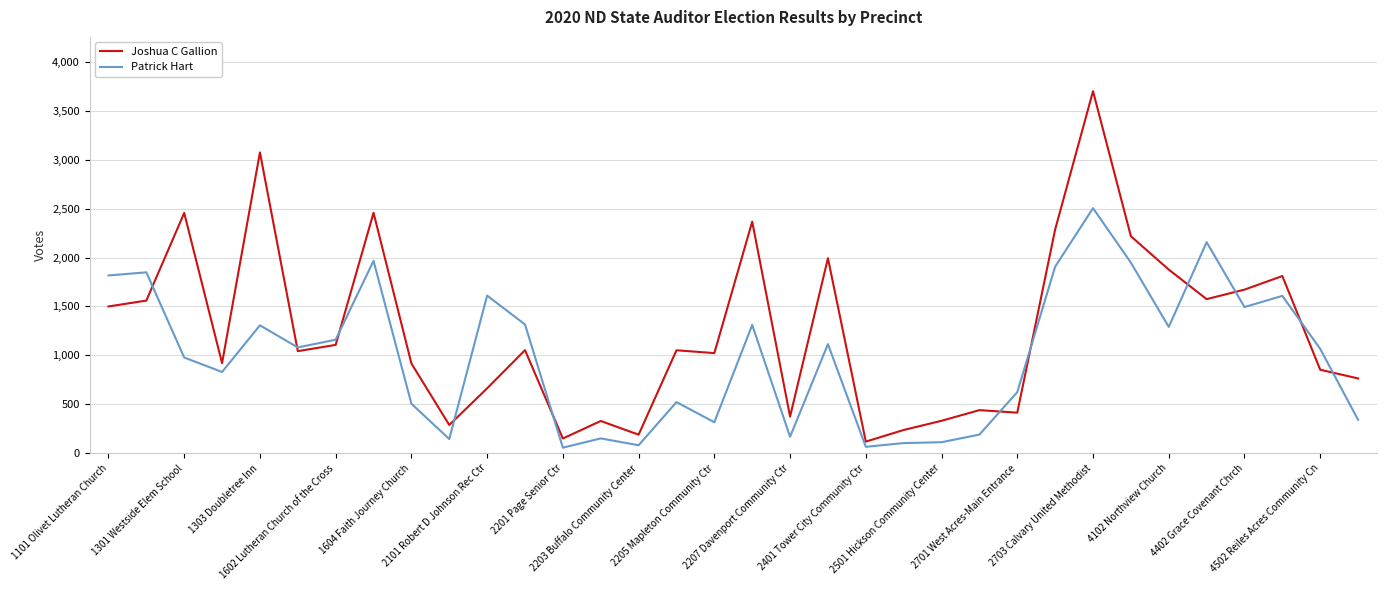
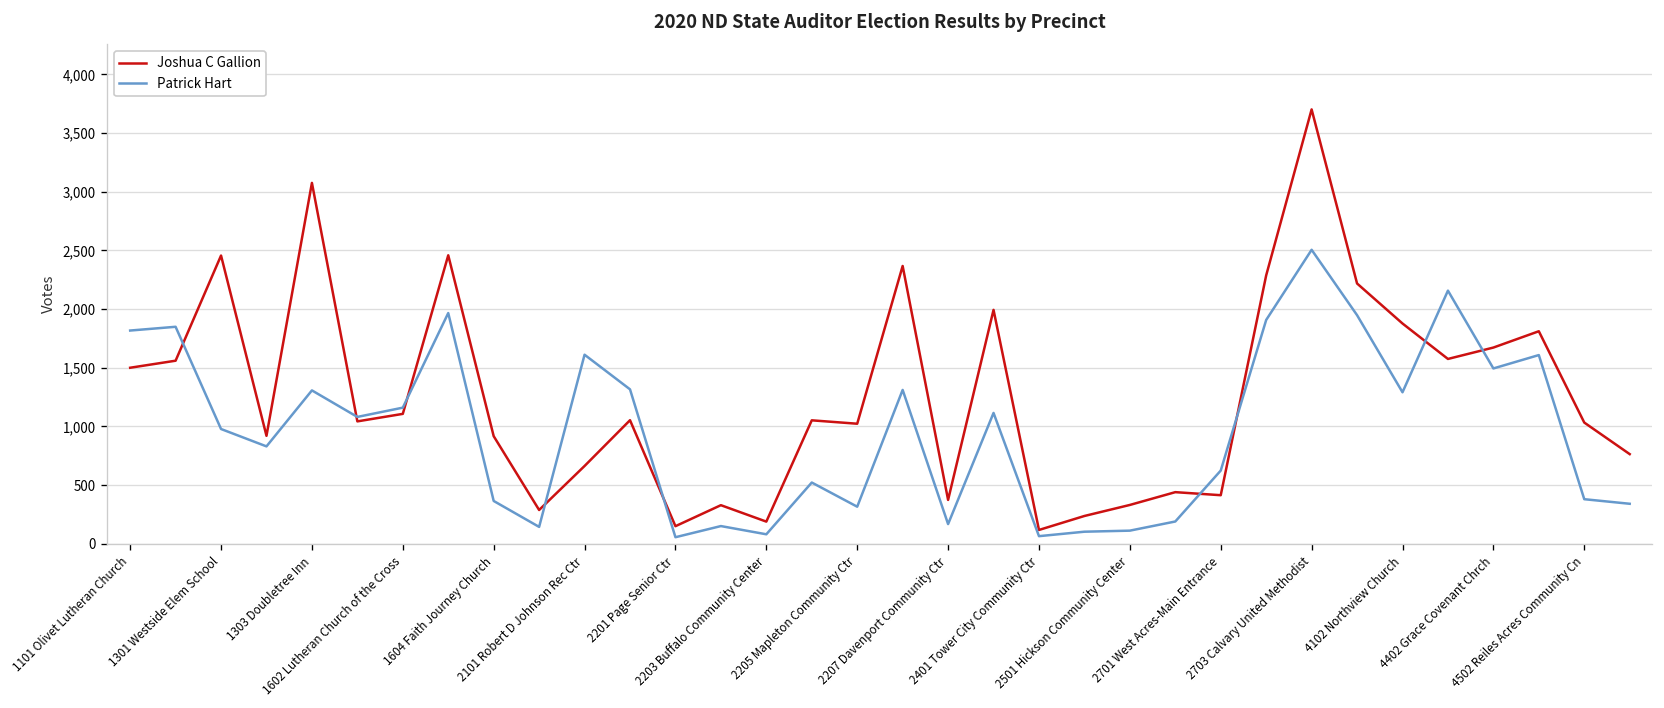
  {
    "Joshua C Gallion": {
      "1101 Olivet Lutheran Church": "1,500",
      "1301 Westside Elem School": "2,500",
      "1303 Doubletree Inn": "3,100",
      "1602 Lutheran Church of the Cross": "1,100",
      "1604 Faith Journey Church": "900",
      "2101 Robert D Johnson Rec Ctr": "700",
      "2201 Page Senior Ctr": "200",
      "2203 Buffalo Community Center": "200",
      "2205 Mapleton Community Ctr": "1,000",
      "2207 Davenport Community Ctr": "400",
      "2401 Tower City Community Ctr": "100",
      "2501 Hickson Community Center": "300",
      "2701 West Acres-Main Entrance": "400",
      "2703 Calvary United Methodist": "3,700",
      "4102 Northview Church": "1,900",
      "4402 Grace Covenant Chrch": "1,700",
-     "4502 Reiles Acres Community Cn": "900"
+     "4502 Reiles Acres Community Cn": "1,000"
    },
    "Patrick Hart": {
      "1101 Olivet Lutheran Church": "1,800",
      "1301 Westside Elem School": "1,000",
      "1303 Doubletree Inn": "1,300",
      "1602 Lutheran Church of the Cross": "1,200",
-     "1604 Faith Journey Church": "500",
+     "1604 Faith Journey Church": "400",
      "2101 Robert D Johnson Rec Ctr": "1,600",
      "2201 Page Senior Ctr": "100",
      "2203 Buffalo Community Center": "100",
      "2205 Mapleton Community Ctr": "300",
      "2207 Davenport Community Ctr": "200",
      "2401 Tower City Community Ctr": "100",
      "2501 Hickson Community Center": "100",
      "2701 West Acres-Main Entrance": "600",
      "2703 Calvary United Methodist": "2,500",
      "4102 Northview Church": "1,300",
      "4402 Grace Covenant Chrch": "1,500",
-     "4502 Reiles Acres Community Cn": "1,100"
+     "4502 Reiles Acres Community Cn": "400"
    }
  }
